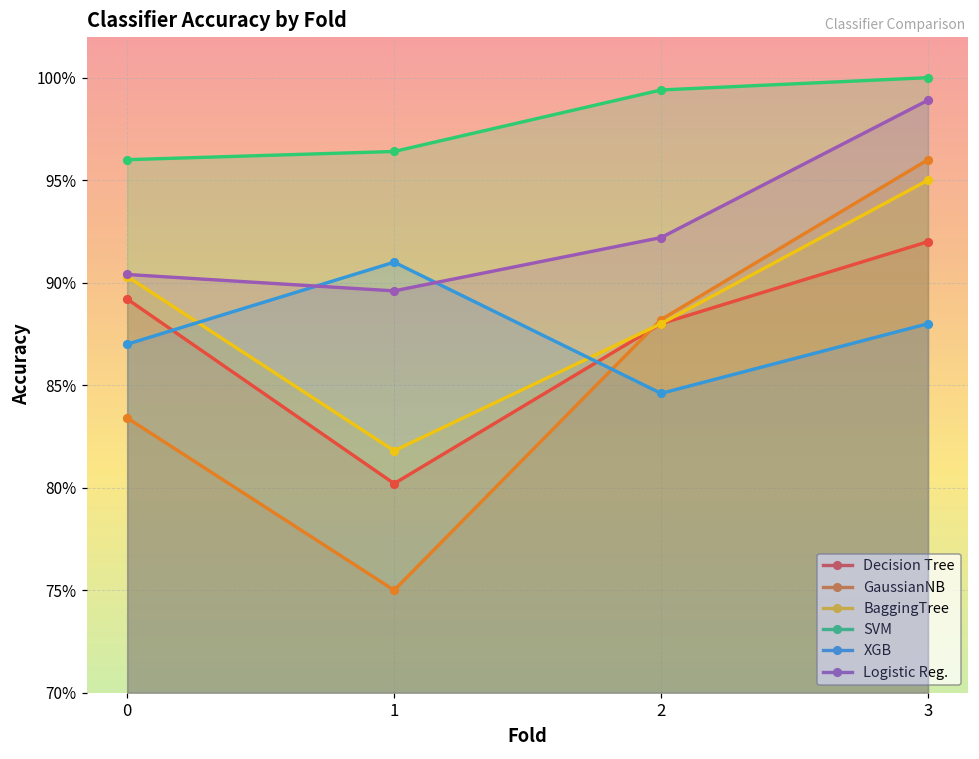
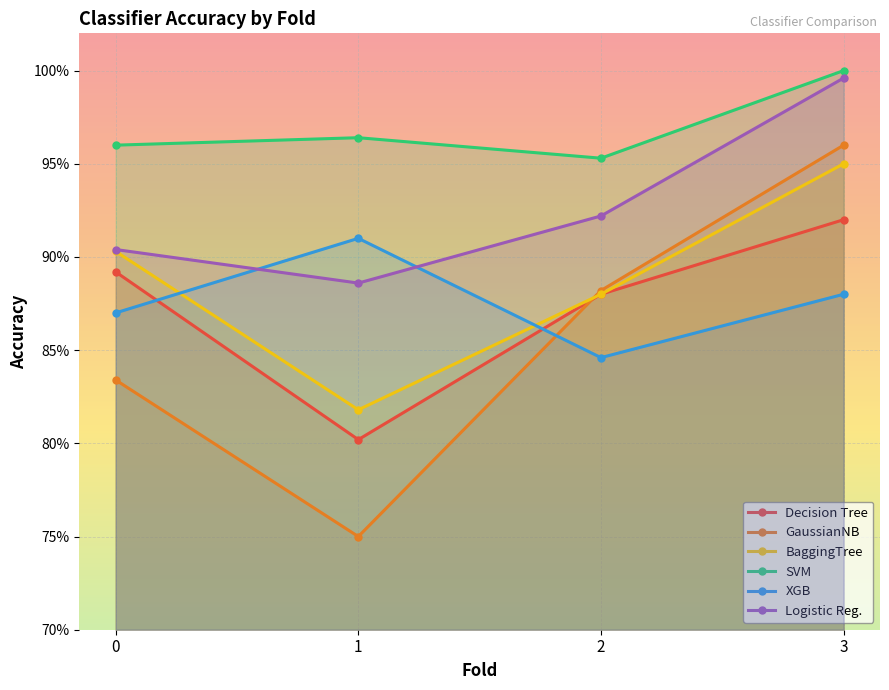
  {
    "BaggingTree": {
      "1": "81.8%",
      "3": "95.0%"
    },
    "SVM": {
      "0": "96.0%",
      "1": "96.4%",
-     "2": "99.4%",
+     "2": "95.3%",
      "3": "100.0%"
    },
    "XGB": {
      "0": "87.0%",
      "1": "91.0%",
      "2": "84.6%",
      "3": "88.0%"
    },
    "Logistic Reg.": {
-     "1": "89.6%",
+     "1": "88.6%",
      "2": "92.2%",
-     "3": "98.9%"
+     "3": "99.6%"
    }
  }
